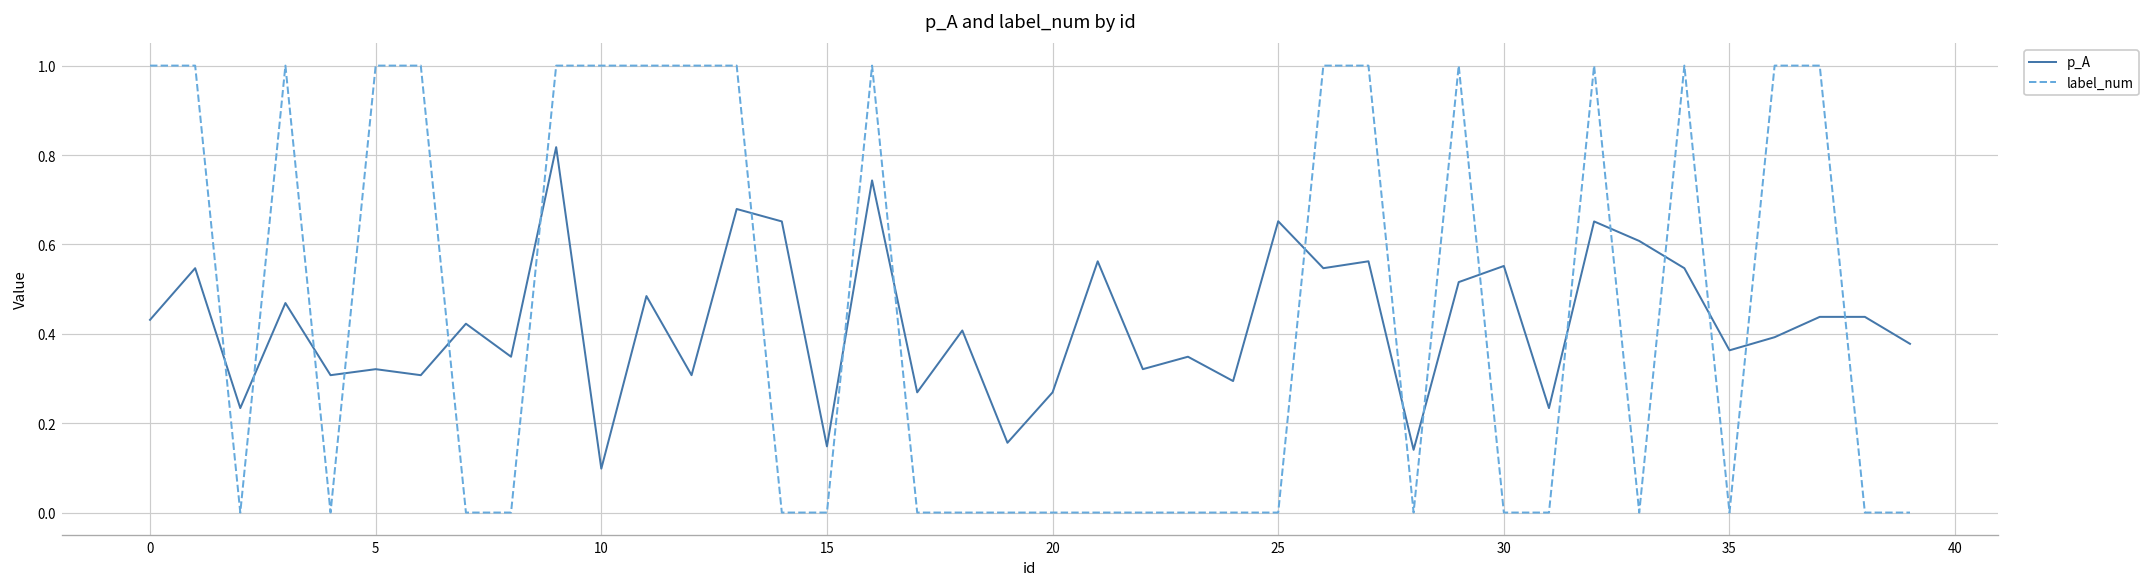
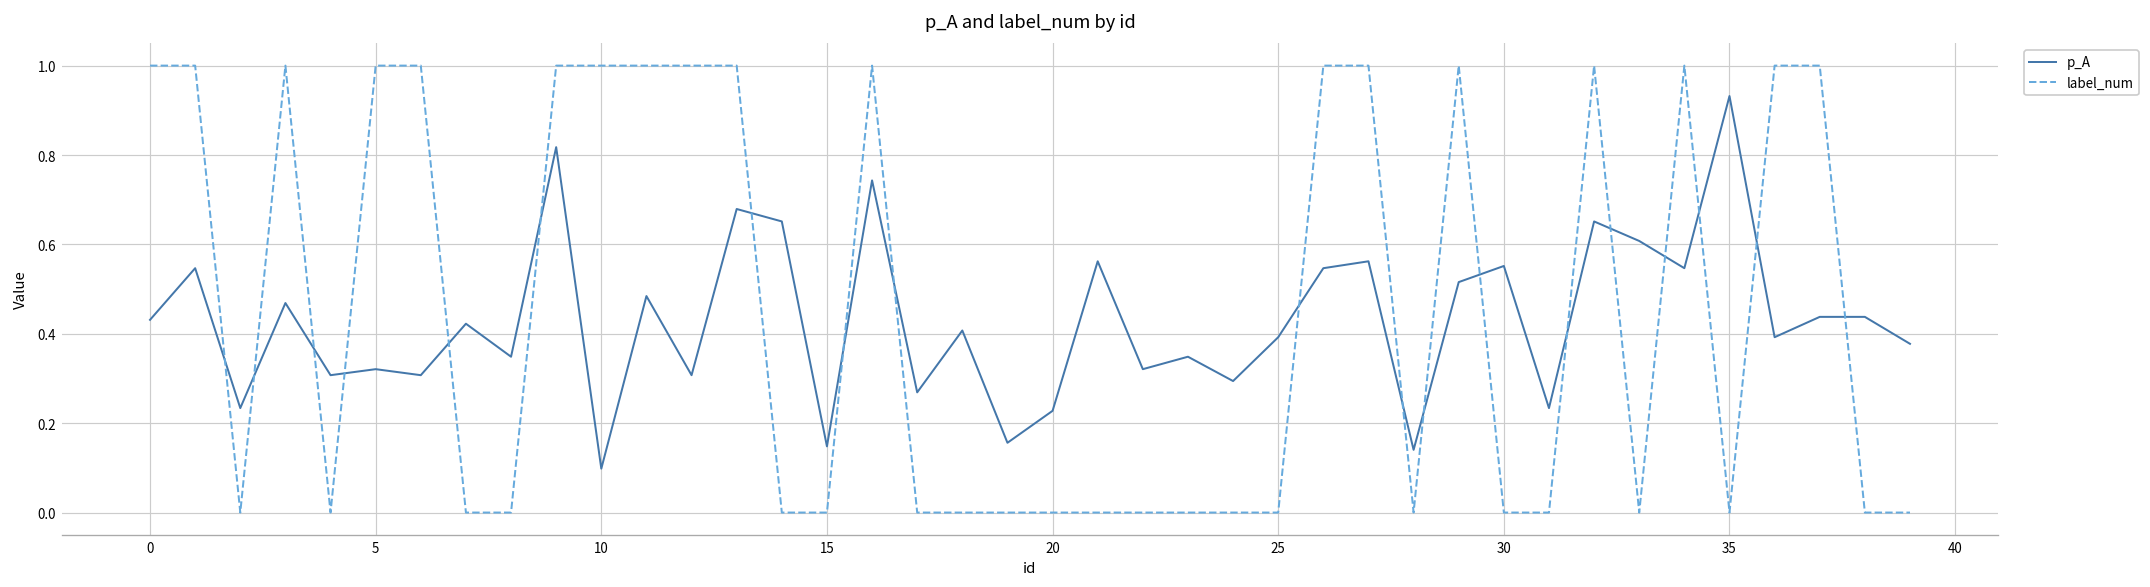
  {
    "p_A": {
      "0": 0.43,
      "5": 0.32,
      "10": 0.10,
      "15": 0.15,
-     "20": 0.27,
-     "25": 0.65,
+     "20": 0.23,
+     "25": 0.39,
      "30": 0.55,
-     "35": 0.36
+     "35": 0.93
    },
    "label_num": {
      "0": 1.00,
      "5": 1.00,
      "10": 1.00,
      "15": 0.00,
      "20": 0.00,
      "25": 0.00,
      "30": 0.00,
      "35": 0.00
    }
  }
